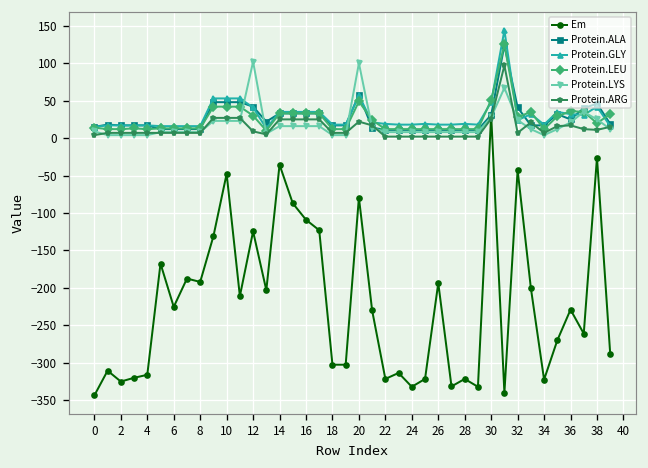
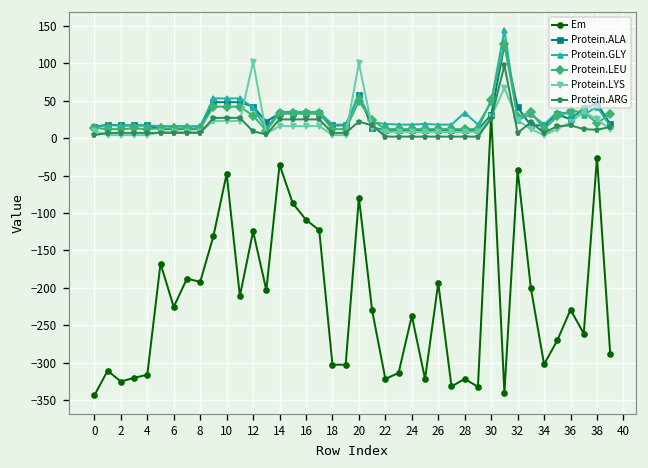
  {
    "Em": {
      "0": -340,
      "2": -330,
      "4": -320,
      "6": -230,
      "8": -190,
      "10": -50,
      "12": -120,
      "14": -40,
      "16": -110,
      "18": -300,
      "20": -80,
      "22": -320,
-     "24": -330,
+     "24": -240,
      "26": -190,
      "28": -320,
      "32": -40,
-     "34": -320,
+     "34": -300,
      "36": -230,
      "38": -30
    },
    "Protein.ALA": {
      "10": 50,
      "32": 40
    },
    "Protein.GLY": {
      "10": 50,
      "22": 20,
      "24": 20,
      "26": 20,
-     "28": 20
+     "28": 30
    },
    "Protein.LYS": {
      "0": 10,
      "12": 100,
      "14": 20,
      "16": 20,
      "20": 100,
      "38": 30
    }
  }
